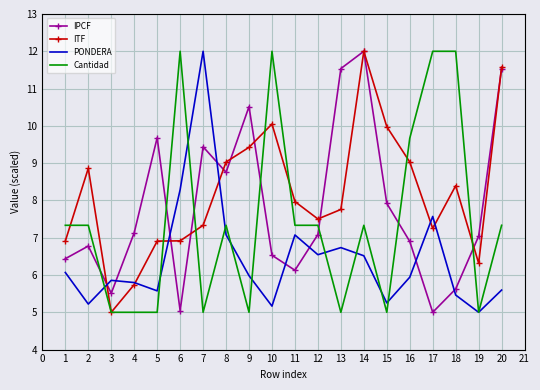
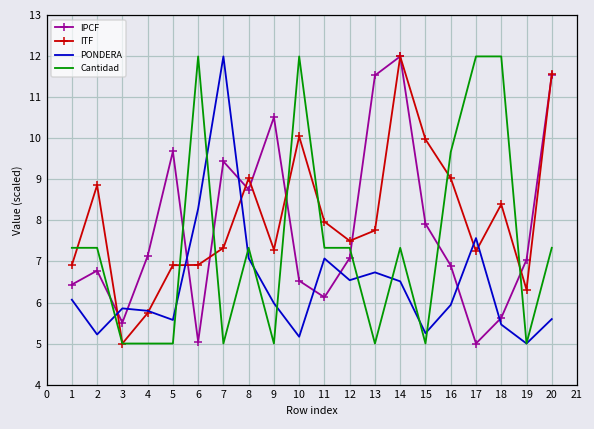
  {
    "IPCF": {
      "1": 6.4,
      "2": 6.8,
      "3": 5.5,
      "4": 7.1,
      "5": 9.7,
      "6": 5.0,
      "7": 9.4,
      "8": 8.8,
      "9": 10.5,
      "10": 6.5,
      "11": 6.1,
      "12": 7.1,
      "13": 11.5,
      "15": 7.9,
      "16": 6.9,
      "17": 5.0,
      "18": 5.6,
      "19": 7.0
    },
    "ITF": {
      "1": 6.9,
      "2": 8.9,
      "5": 6.9,
      "6": 6.9,
      "7": 7.3,
      "8": 9.0,
-     "9": 9.4,
+     "9": 7.3,
      "10": 10.0,
      "11": 8.0,
      "12": 7.5,
      "13": 7.8,
      "15": 10.0,
      "16": 9.0,
      "17": 7.2,
      "18": 8.4,
      "19": 6.3
    },
    "PONDERA": {
      "1": 6.1,
      "2": 5.2,
      "3": 5.9,
      "5": 5.6,
      "6": 8.3,
      "7": 12.0,
      "8": 7.1,
      "9": 6.0,
      "10": 5.2,
      "11": 7.1,
      "12": 6.5,
      "13": 6.7,
      "14": 6.5,
      "15": 5.3,
      "16": 5.9,
      "17": 7.6,
      "18": 5.5,
      "20": 5.6
    },
    "Cantidad": {
      "1": 7.3,
      "2": 7.3,
      "4": 5.0,
      "5": 5.0,
      "6": 12.0,
      "7": 5.0,
      "8": 7.3,
      "9": 5.0,
      "10": 12.0,
      "11": 7.3,
      "12": 7.3,
      "13": 5.0,
      "14": 7.3,
      "15": 5.0,
      "16": 9.7,
      "17": 12.0,
      "18": 12.0,
      "20": 7.3
    }
  }
